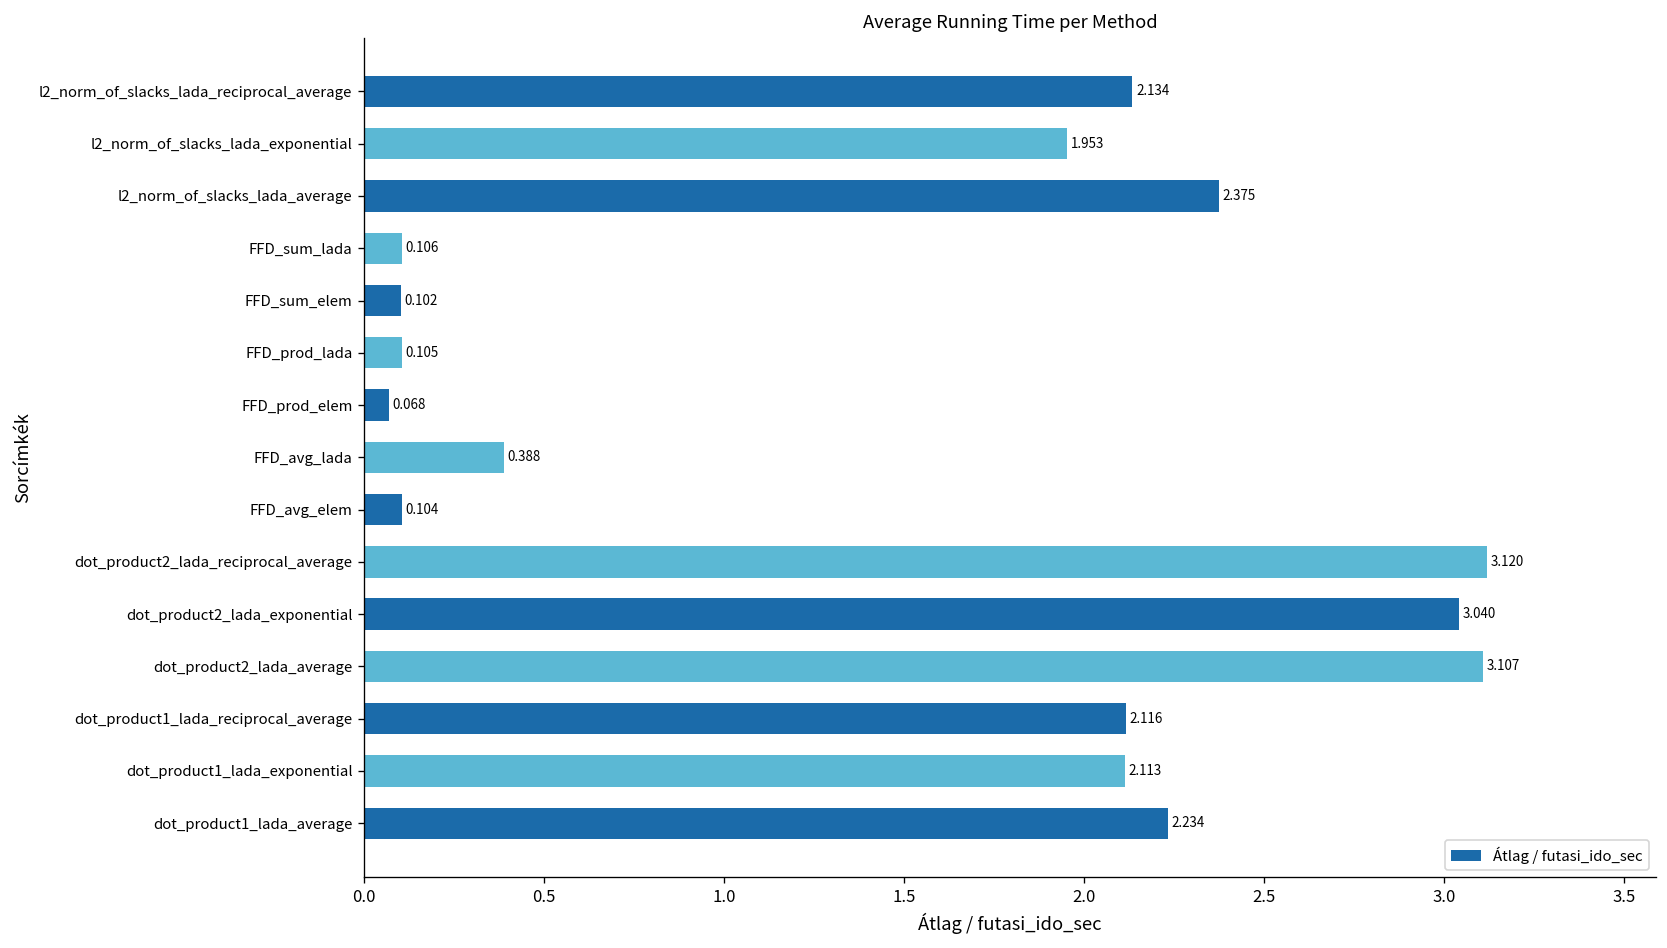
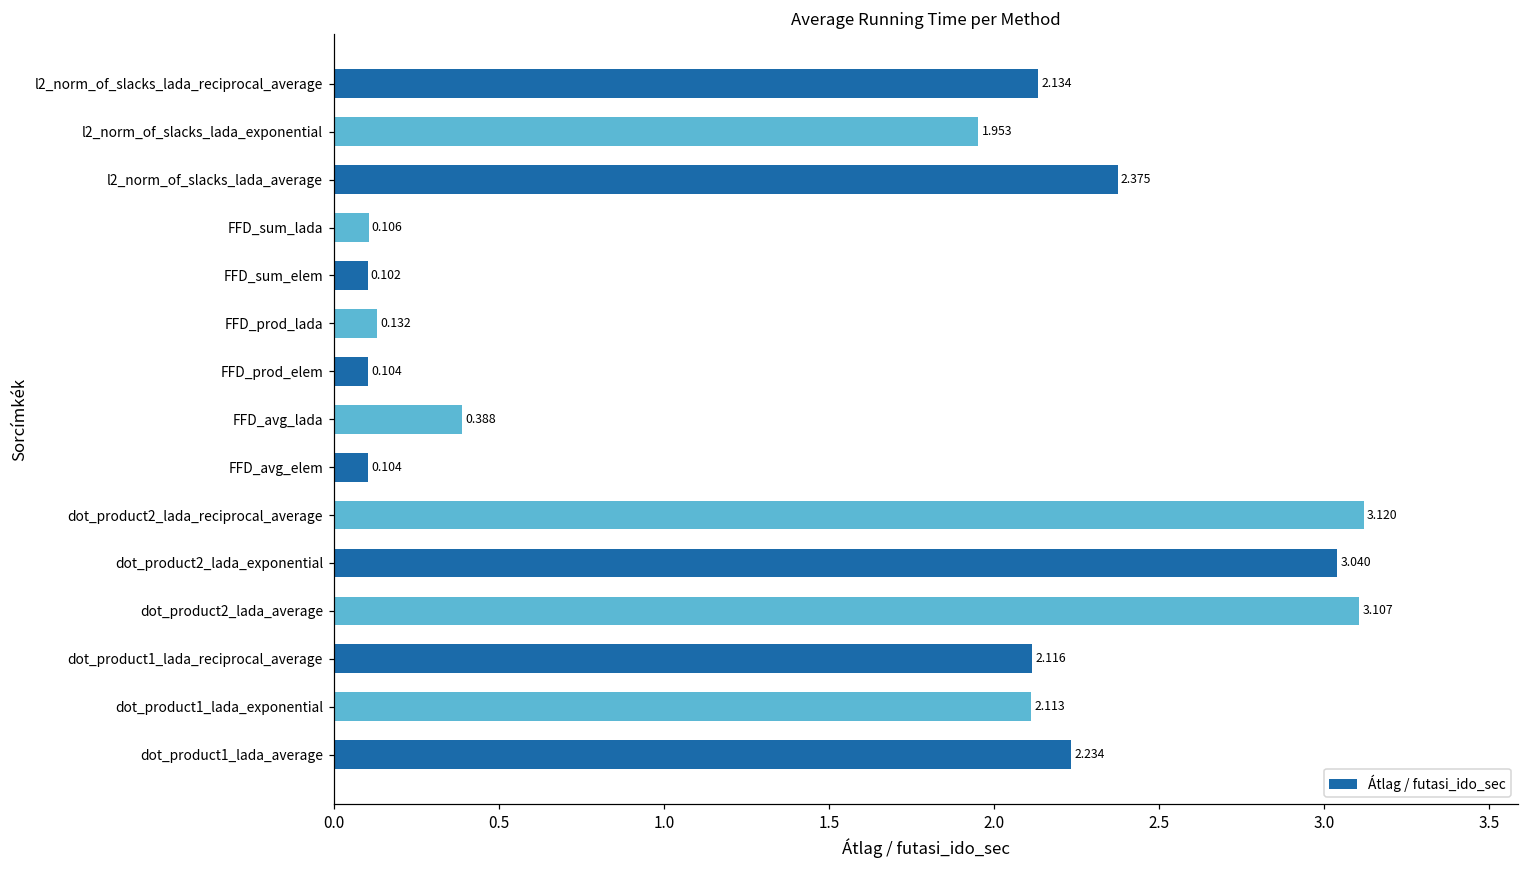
  {
    "l2_norm_of_slacks_lada_reciprocal_average": 2.134,
    "l2_norm_of_slacks_lada_exponential": 1.953,
    "l2_norm_of_slacks_lada_average": 2.375,
    "FFD_sum_lada": 0.106,
    "FFD_sum_elem": 0.102,
-   "FFD_prod_lada": 0.105,
-   "FFD_prod_elem": 0.068,
+   "FFD_prod_lada": 0.132,
+   "FFD_prod_elem": 0.104,
    "FFD_avg_lada": 0.388,
    "FFD_avg_elem": 0.104,
    "dot_product2_lada_reciprocal_average": 3.120,
    "dot_product2_lada_exponential": 3.040,
    "dot_product2_lada_average": 3.107,
    "dot_product1_lada_reciprocal_average": 2.116,
    "dot_product1_lada_exponential": 2.113,
    "dot_product1_lada_average": 2.234
  }
